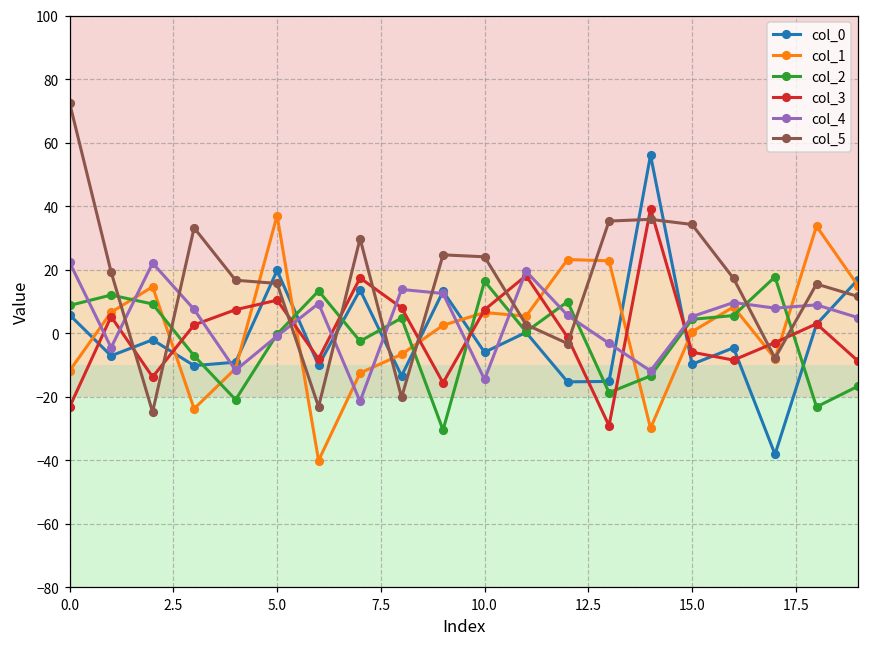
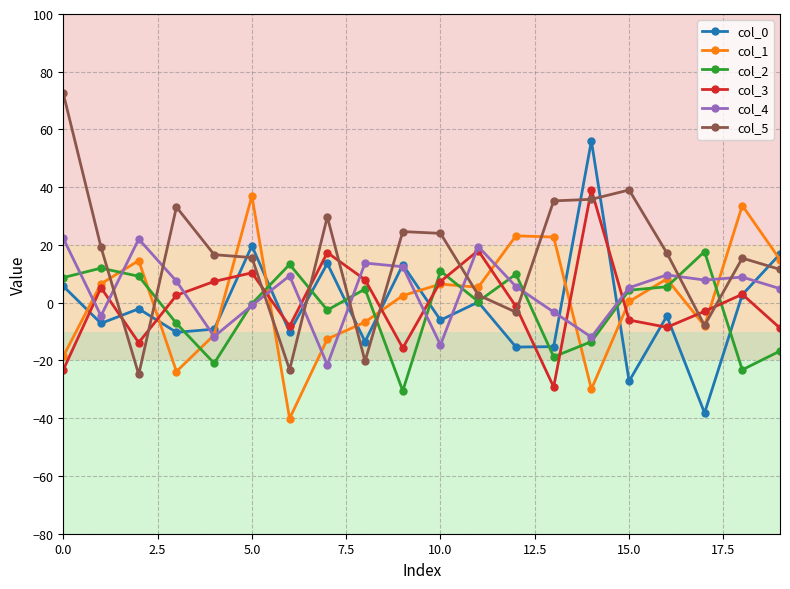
  {
    "col_0": {
      "0.0": 6,
      "5.0": 20,
      "10.0": -6,
-     "15.0": -10
+     "15.0": -27
    },
    "col_1": {
-     "0.0": -12,
+     "0.0": -19,
      "5.0": 37,
      "10.0": 6,
      "15.0": 0
    },
    "col_2": {
      "0.0": 9,
-     "10.0": 16
+     "10.0": 11
    },
    "col_3": {
      "0.0": -23,
      "5.0": 10,
      "10.0": 7,
      "15.0": -6
    },
    "col_4": {
      "0.0": 22,
      "10.0": -15
    },
    "col_5": {
      "0.0": 72,
      "5.0": 16,
      "10.0": 24,
-     "15.0": 34
+     "15.0": 39
    }
  }
